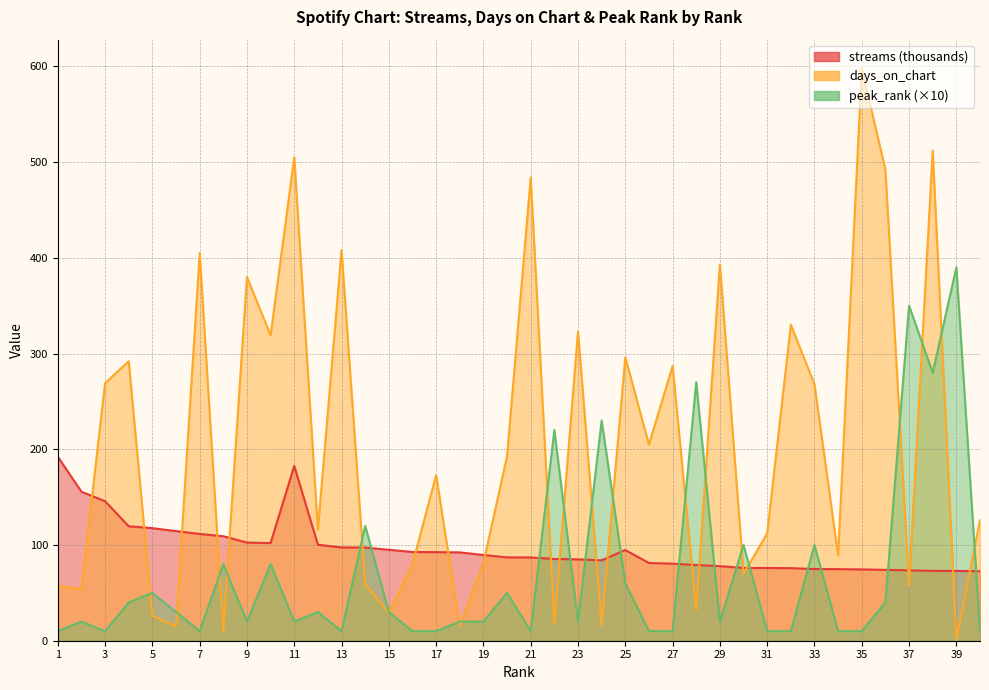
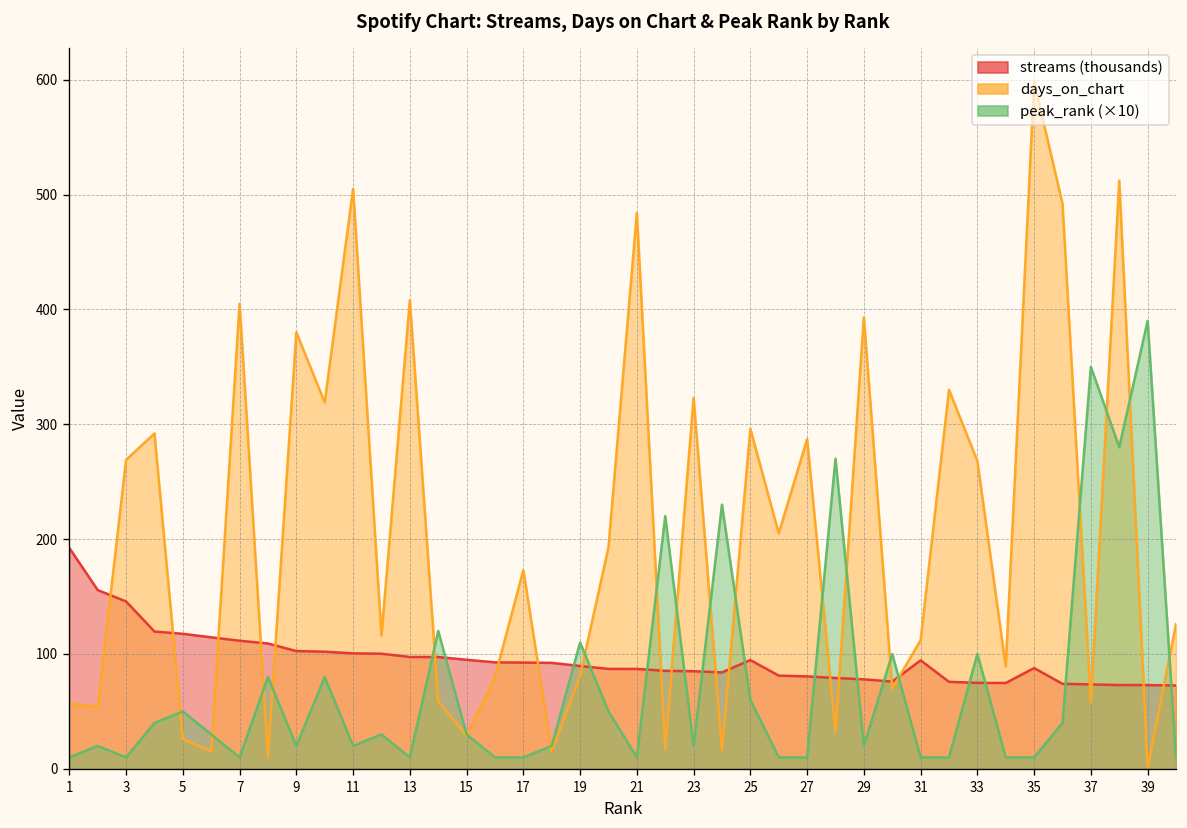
  {
    "streams (thousands)": {
      "1": 190,
      "3": 150,
      "5": 120,
      "7": 110,
      "9": 100,
-     "11": 180,
+     "11": 100,
      "13": 100,
      "15": 90,
      "17": 90,
      "19": 90,
      "21": 90,
      "23": 80,
      "25": 90,
      "27": 80,
      "29": 80,
-     "31": 80,
+     "31": 90,
      "33": 70,
-     "35": 70,
+     "35": 90,
      "37": 70,
      "39": 70
    },
    "days_on_chart": {
      "1": 60,
      "3": 270,
      "5": 30,
      "7": 410,
      "9": 380,
      "11": 510,
      "13": 410,
      "17": 170,
      "19": 80,
      "21": 480,
      "23": 320,
      "25": 300,
      "27": 290,
      "29": 390,
      "31": 110,
      "33": 270,
      "37": 60,
      "39": 0
    },
    "peak_rank (×10)": {
      "1": 10,
      "3": 10,
      "5": 50,
      "7": 10,
      "9": 20,
      "11": 20,
      "13": 10,
      "17": 10,
-     "19": 20,
+     "19": 110,
      "21": 10,
      "23": 20,
      "25": 60,
      "27": 10,
      "29": 20,
      "31": 10,
      "33": 100,
      "35": 10,
      "37": 350,
      "39": 390
    }
  }
